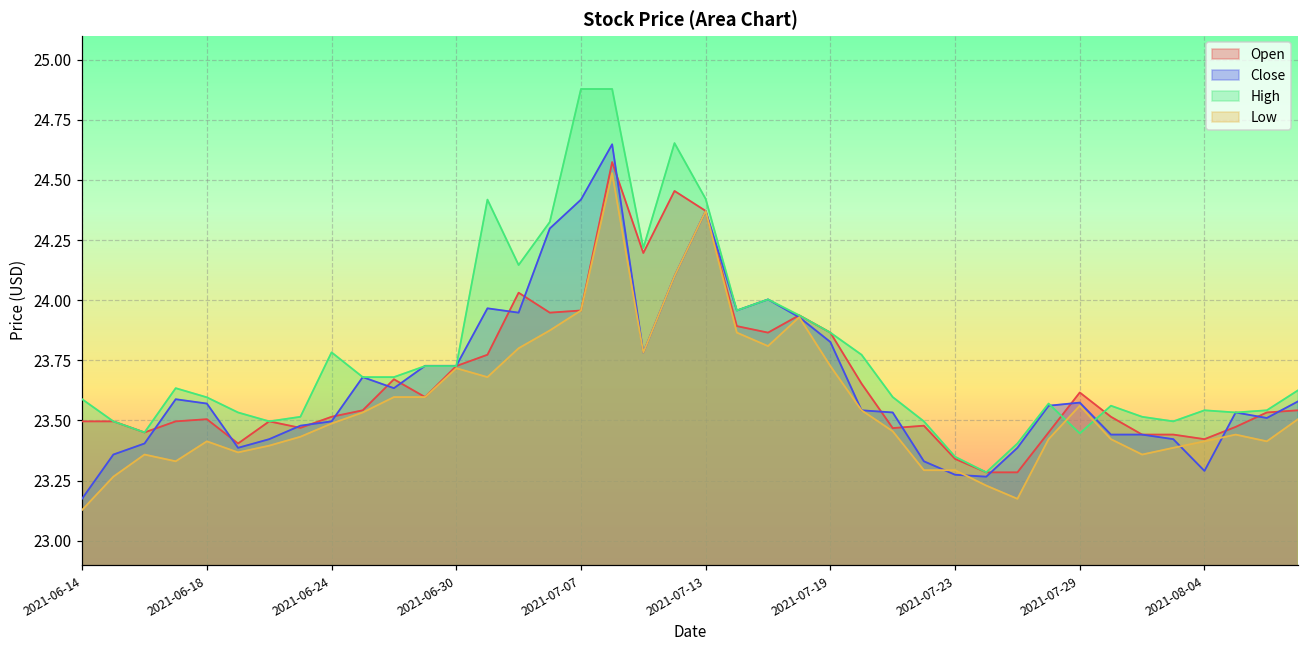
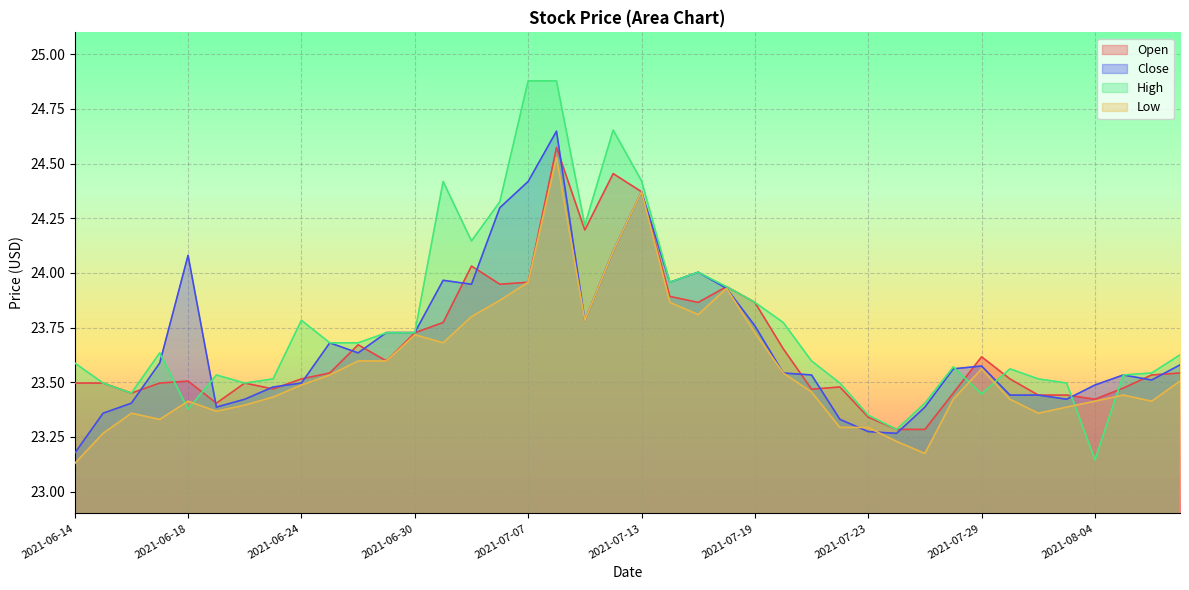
  {
    "Close": {
      "2021-06-14": 23.18,
-     "2021-06-18": 23.57,
+     "2021-06-18": 24.08,
      "2021-07-07": 24.42,
-     "2021-07-19": 23.83,
+     "2021-07-19": 23.76,
      "2021-07-23": 23.27,
      "2021-07-29": 23.57,
-     "2021-08-04": 23.29
+     "2021-08-04": 23.49
    },
    "High": {
      "2021-06-14": 23.59,
-     "2021-06-18": 23.60,
+     "2021-06-18": 23.38,
      "2021-06-24": 23.78,
      "2021-07-07": 24.88,
      "2021-07-13": 24.42,
      "2021-07-29": 23.45,
-     "2021-08-04": 23.54
+     "2021-08-04": 23.15
    }
  }
